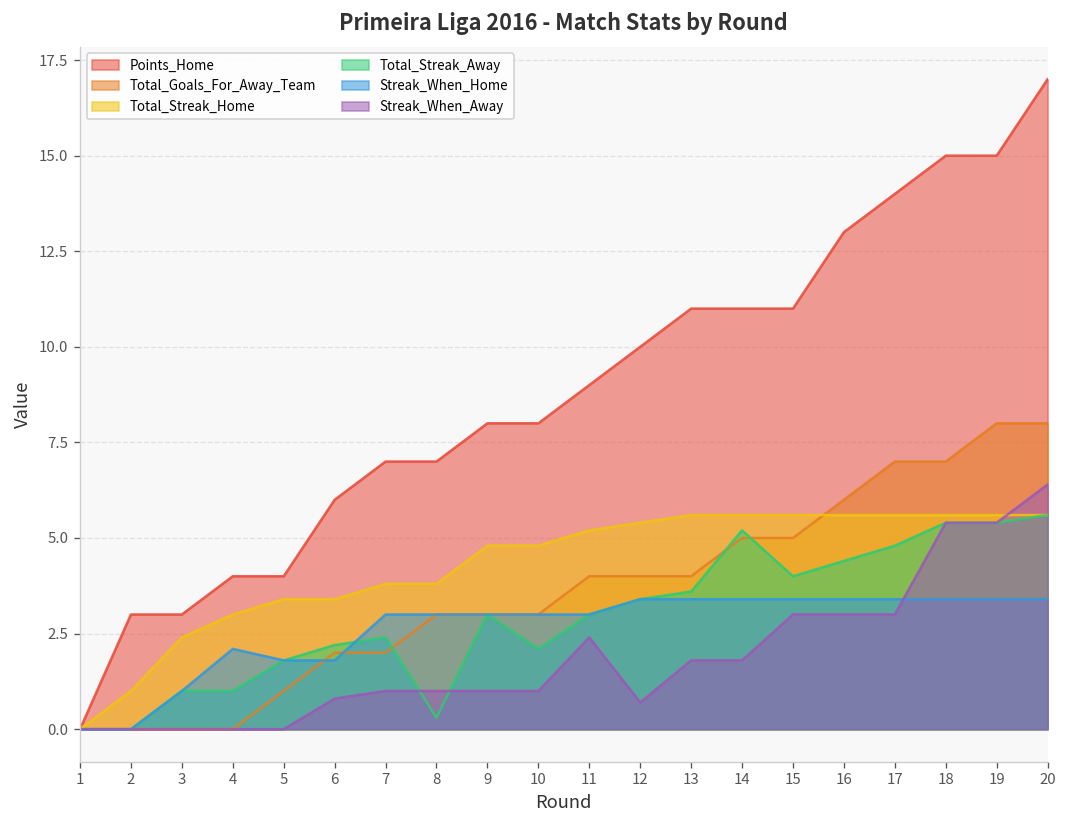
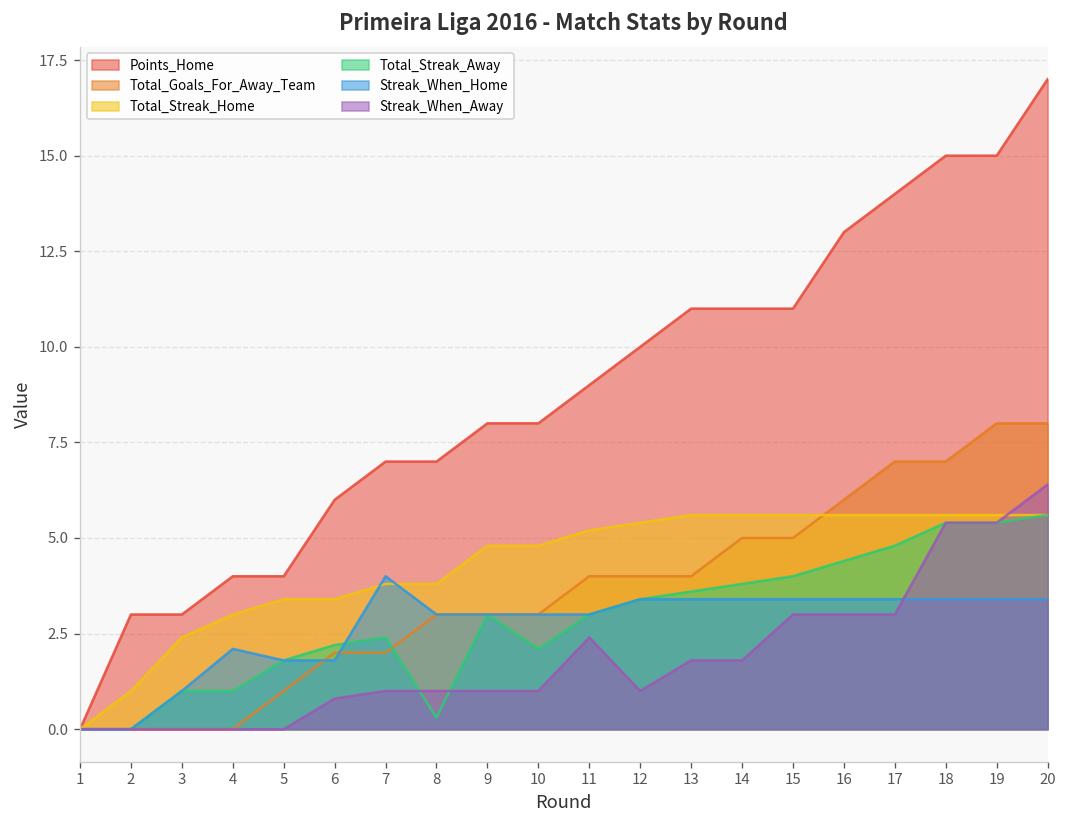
  {
    "Total_Streak_Away": {
      "4": 1.0,
      "6": 2.2,
      "7": 2.4,
      "8": 0.3,
      "10": 2.1,
      "13": 3.6,
-     "14": 5.2,
+     "14": 3.8,
      "15": 4.0,
      "16": 4.4,
      "17": 4.8
    },
    "Streak_When_Home": {
      "4": 2.1,
      "6": 1.8,
-     "7": 3,
+     "7": 4,
      "13": 3.4,
      "14": 3.4,
      "15": 3.4,
      "16": 3.4,
      "17": 3.4,
      "18": 3.4,
      "19": 3.4,
      "20": 3.4
    },
    "Streak_When_Away": {
      "5": 0.0,
      "6": 0.8,
      "7": 1.0,
      "8": 1.0,
      "9": 1.0,
      "10": 1.0,
      "11": 2.4,
-     "12": 0.7,
+     "12": 1.0,
      "13": 1.8,
      "14": 1.8,
      "15": 3.0,
      "16": 3.0,
      "17": 3.0,
      "20": 6.4
    }
  }
